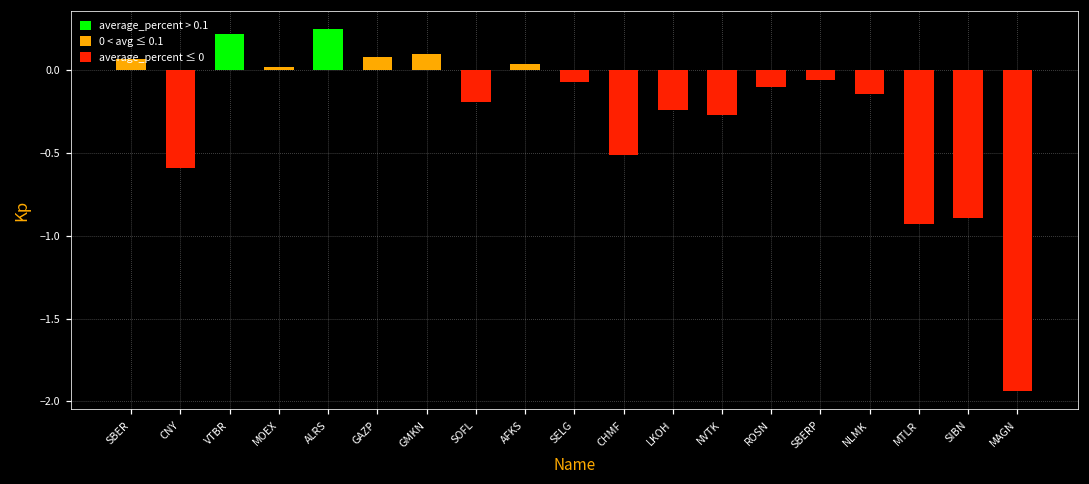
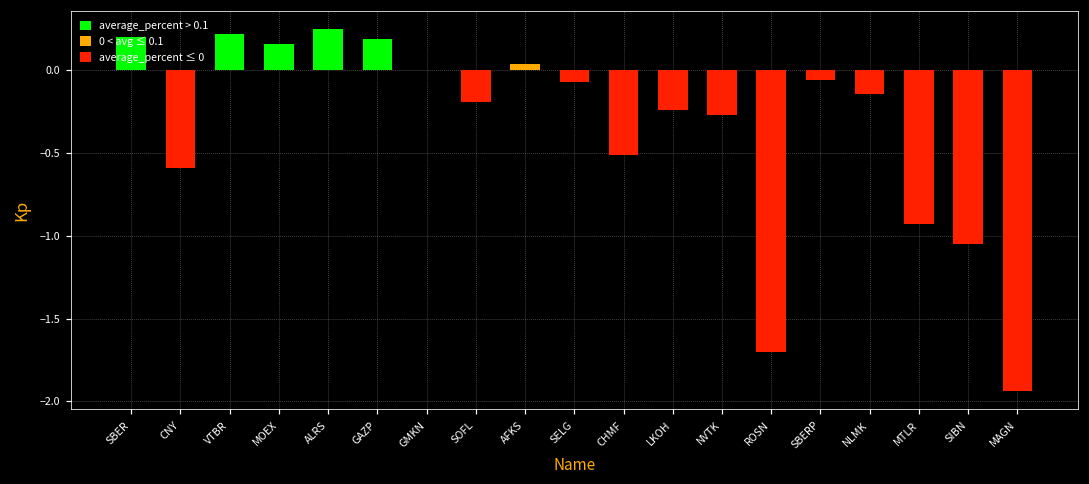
  {
-   "SBER": 0.07,
+   "SBER": 0.20,
    "CNY": -0.59,
    "VTBR": 0.22,
-   "MOEX": 0.02,
+   "MOEX": 0.16,
    "ALRS": 0.25,
-   "GAZP": 0.08,
-   "GMKN": 0.1,
+   "GAZP": 0.19,
+   "GMKN": 0.0,
    "SOFL": -0.19,
    "AFKS": 0.04,
    "SELG": -0.07,
    "CHMF": -0.51,
    "LKOH": -0.24,
    "NVTK": -0.27,
-   "ROSN": -0.1,
+   "ROSN": -1.7,
    "SBERP": -0.06,
    "NLMK": -0.14,
    "MTLR": -0.93,
-   "SIBN": -0.89,
+   "SIBN": -1.05,
    "MAGN": -1.94
  }
